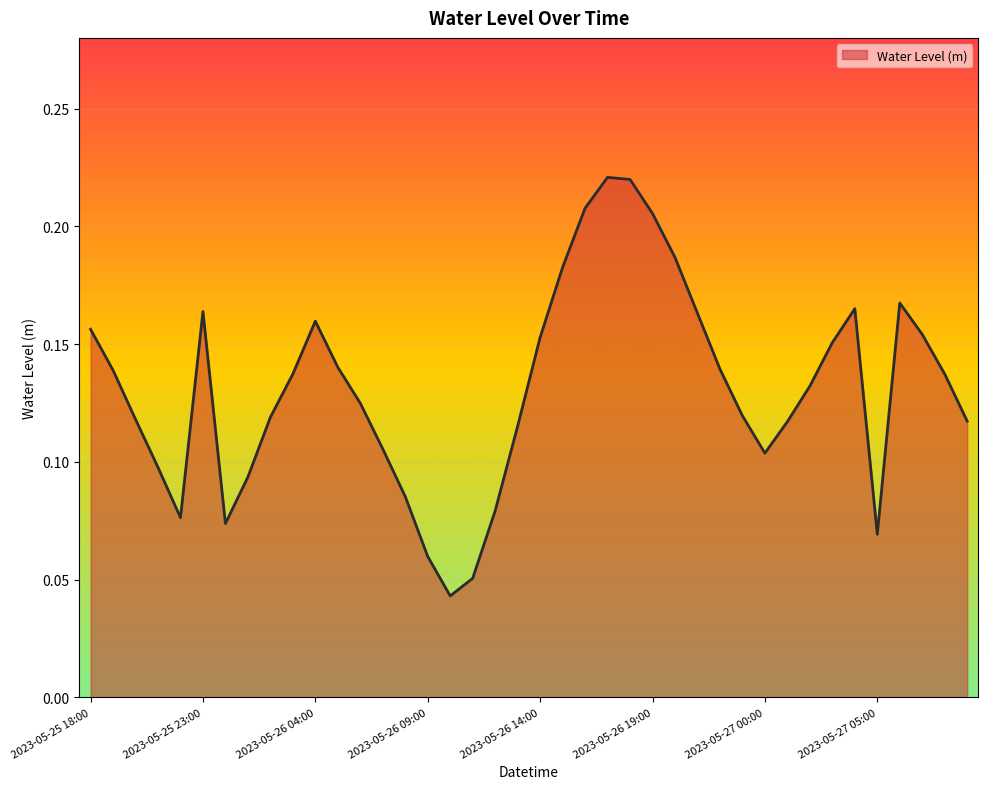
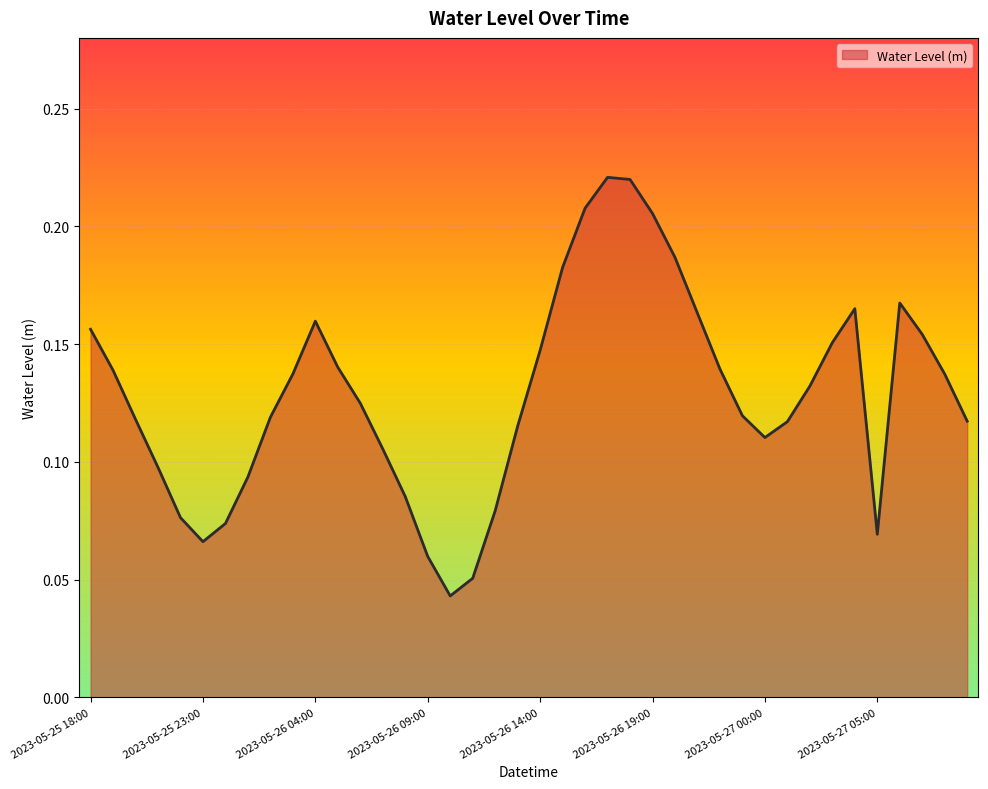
  {
    "2023-05-25 18:00": 0.156,
-   "2023-05-25 23:00": 0.164,
+   "2023-05-25 23:00": 0.066,
    "2023-05-26 04:00": 0.160,
    "2023-05-26 09:00": 0.060,
-   "2023-05-26 14:00": 0.153,
+   "2023-05-26 14:00": 0.147,
    "2023-05-26 19:00": 0.205,
-   "2023-05-27 00:00": 0.104,
+   "2023-05-27 00:00": 0.110,
    "2023-05-27 05:00": 0.069
  }
